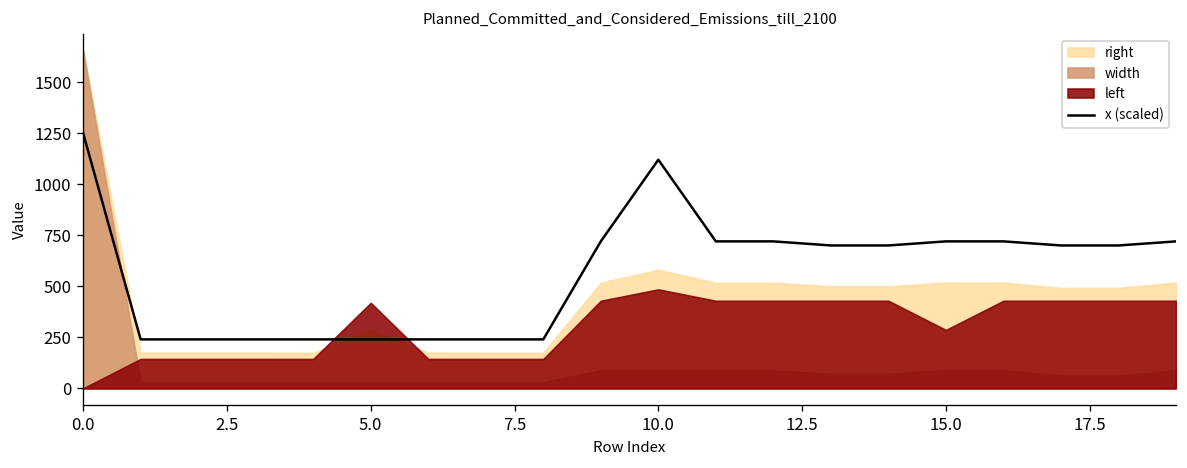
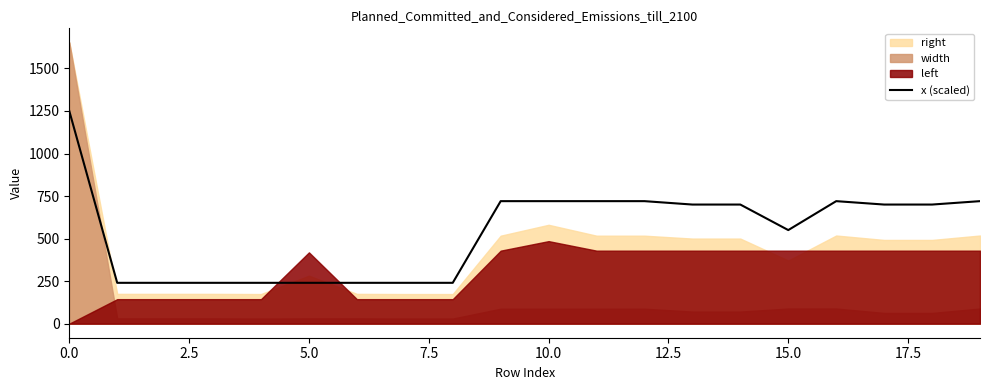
  {
    "x (scaled)": {
      "0.0": 1250,
      "5.0": 240,
-     "10.0": 1120,
-     "15.0": 720
+     "10.0": 720,
+     "15.0": 550
    },
    "right": {
      "5.0": 280,
      "10.0": 580,
-     "15.0": 520
+     "15.0": 370
    },
    "width": {
      "5.0": 30,
      "10.0": 90,
      "15.0": 90
    },
    "left": {
      "0.0": 0,
      "5.0": 420,
      "10.0": 490,
-     "15.0": 290
+     "15.0": 430
    }
  }
